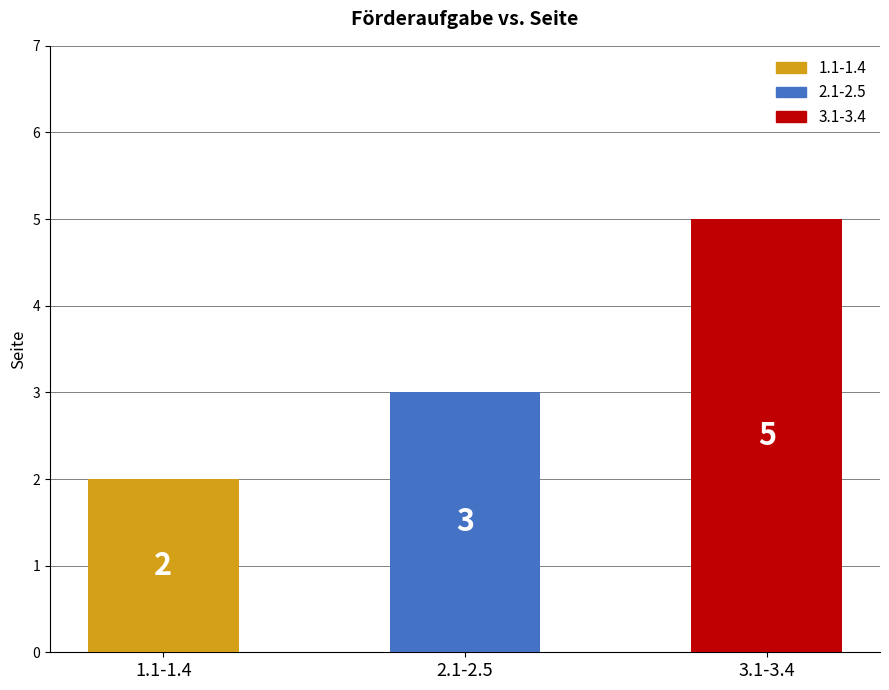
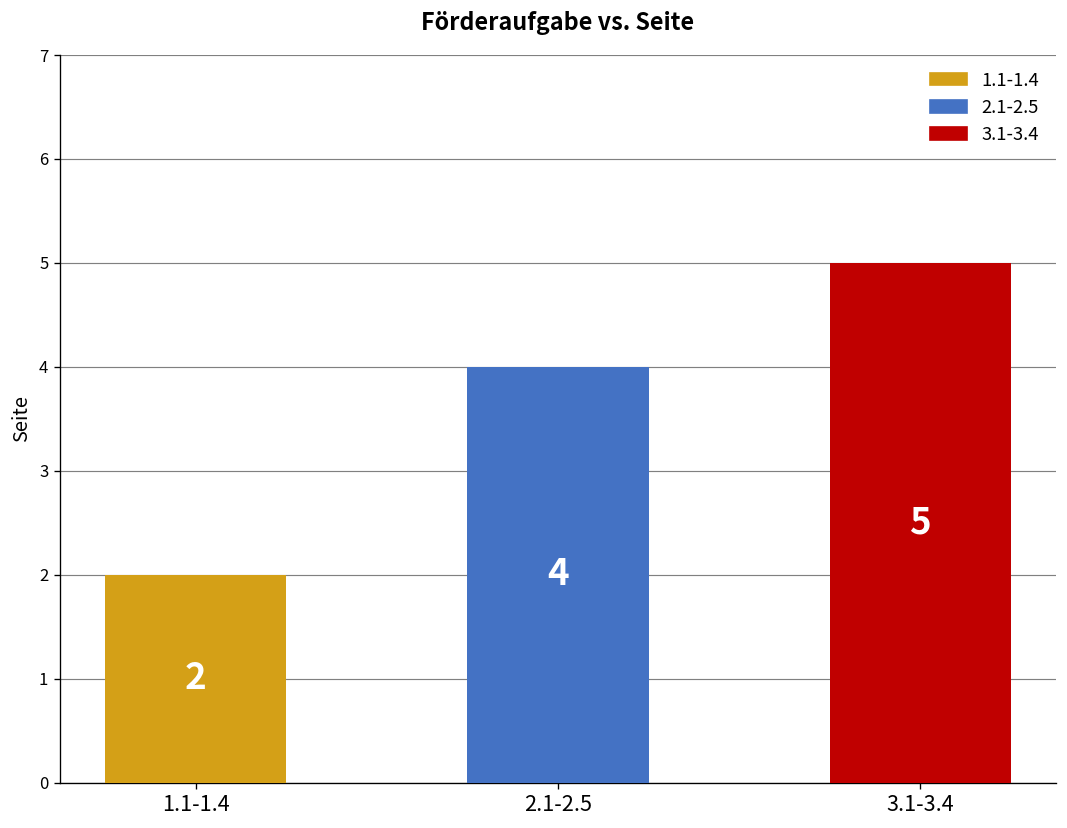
  {
    "1.1-1.4": 2,
-   "2.1-2.5": 3,
+   "2.1-2.5": 4,
    "3.1-3.4": 5
  }
